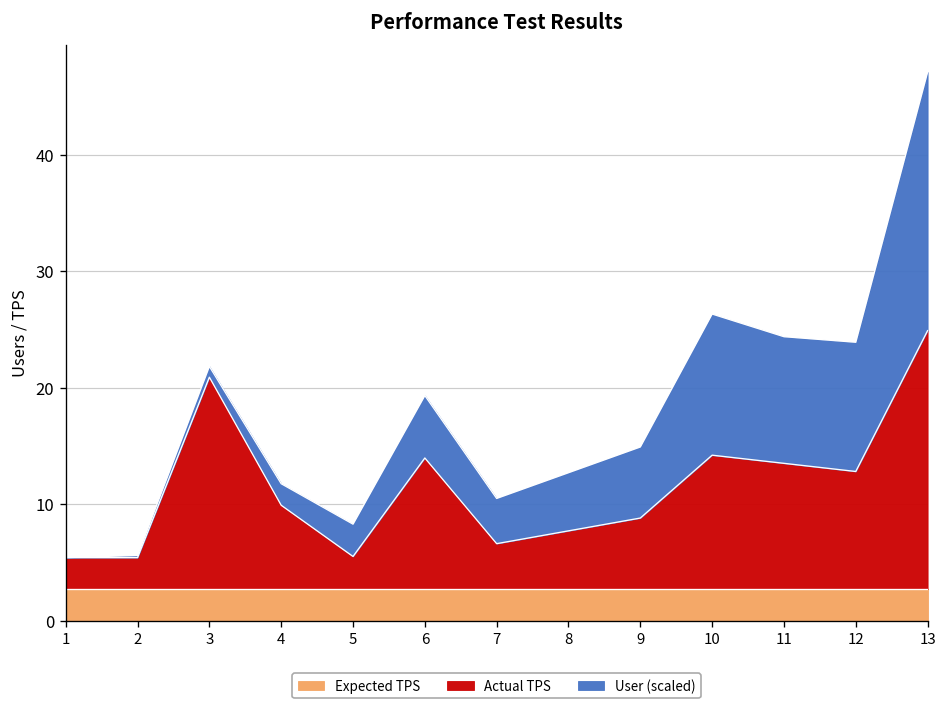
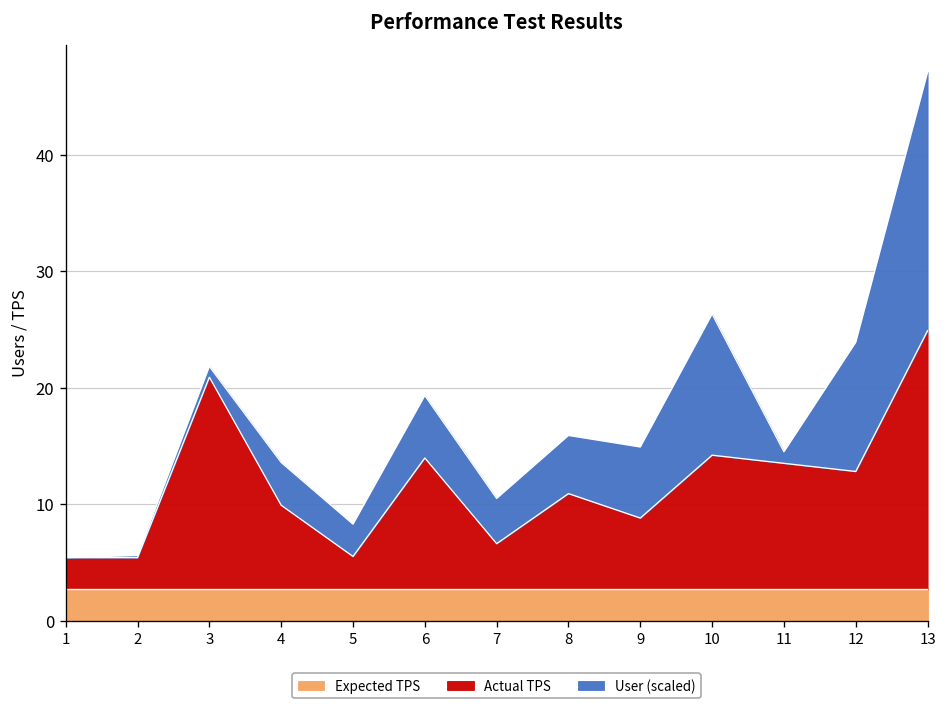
  {
    "Expected TPS": {
      "1": 3,
      "2": 3,
      "3": 3,
      "4": 3,
      "5": 3,
      "6": 3,
      "7": 3,
      "8": 3,
      "9": 3,
      "10": 3,
      "11": 3,
      "12": 3,
      "13": 3
    },
    "Actual TPS": {
-     "8": 8
+     "8": 11
    },
    "User (scaled)": {
-     "4": 2,
+     "4": 4,
      "8": 5,
-     "11": 11
+     "11": 1
    }
  }
